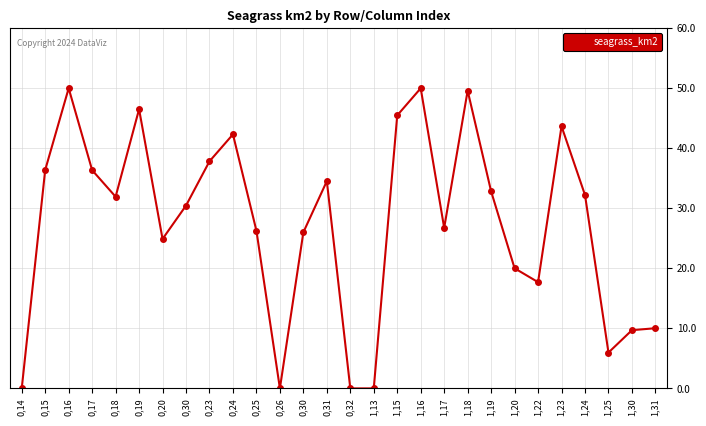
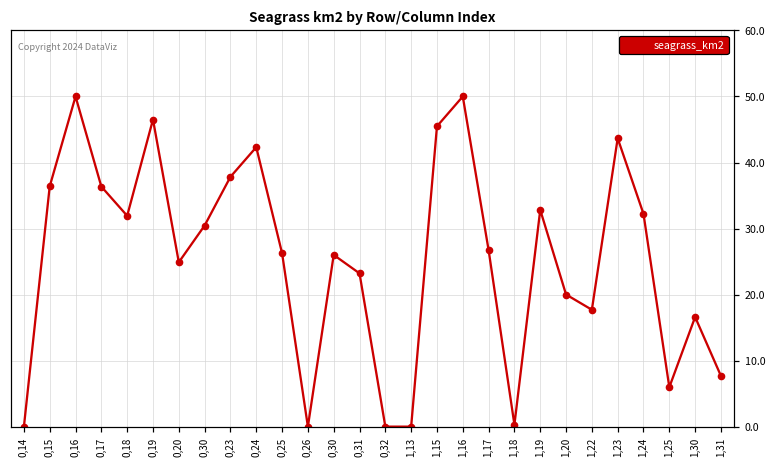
  {
    "0,14": 0,
    "0,15": 36,
    "0,16": 50,
    "0,17": 36,
    "0,18": 32,
    "0,19": 47,
    "0,20": 25,
    "0,23": 38,
    "0,24": 42,
    "0,25": 26,
    "0,26": 0,
-   "0,31": 35,
+   "0,31": 23,
    "0,32": 0,
    "1,13": 0,
    "1,15": 45,
    "1,16": 50,
    "1,17": 27,
-   "1,18": 50,
+   "1,18": 0,
    "1,19": 33,
    "1,20": 20,
    "1,22": 18,
    "1,23": 44,
    "1,24": 32,
    "1,25": 6,
-   "1,30": 10,
-   "1,31": 10
+   "1,30": 17,
+   "1,31": 8
  }
